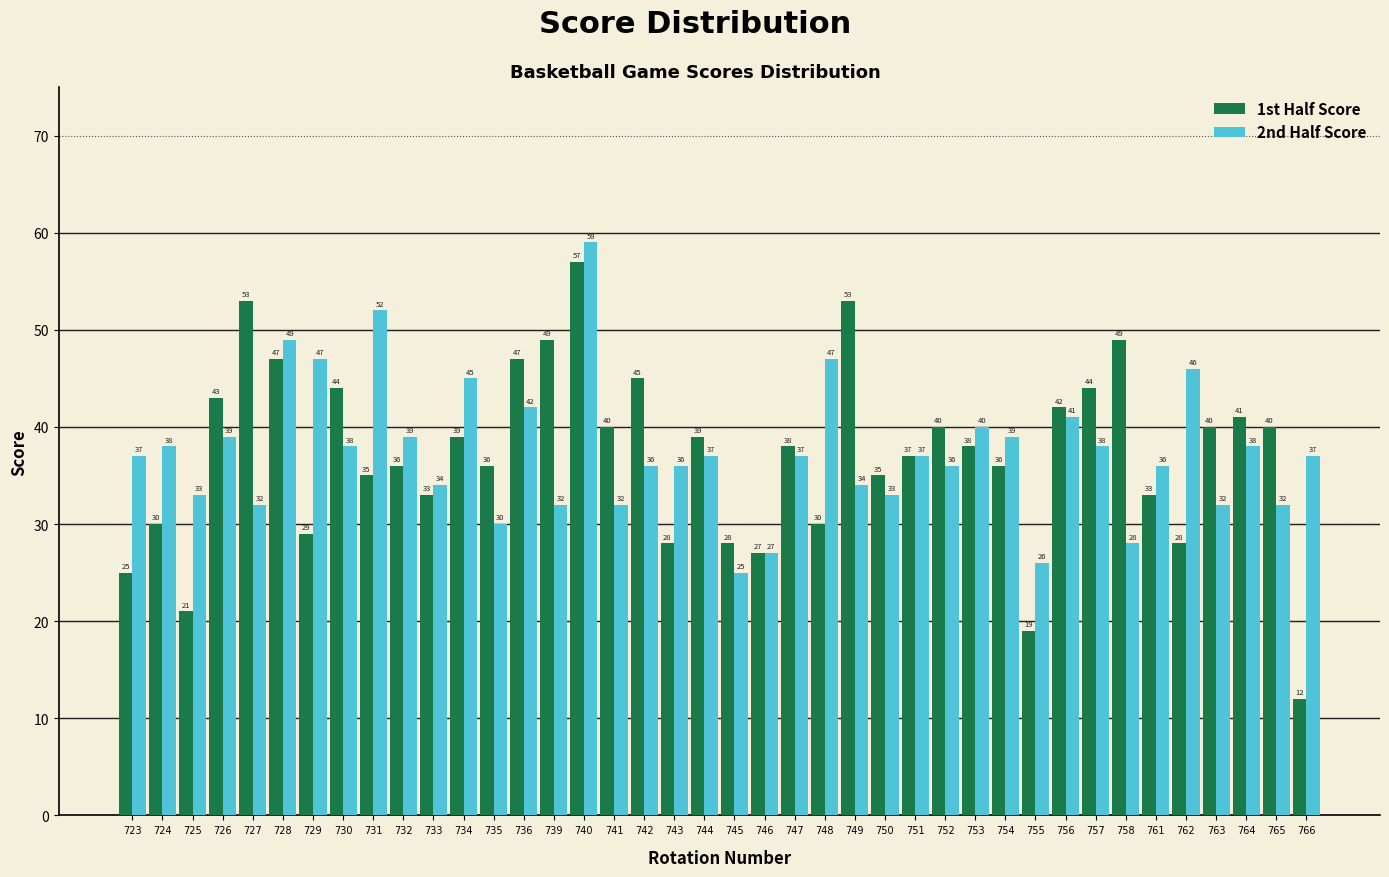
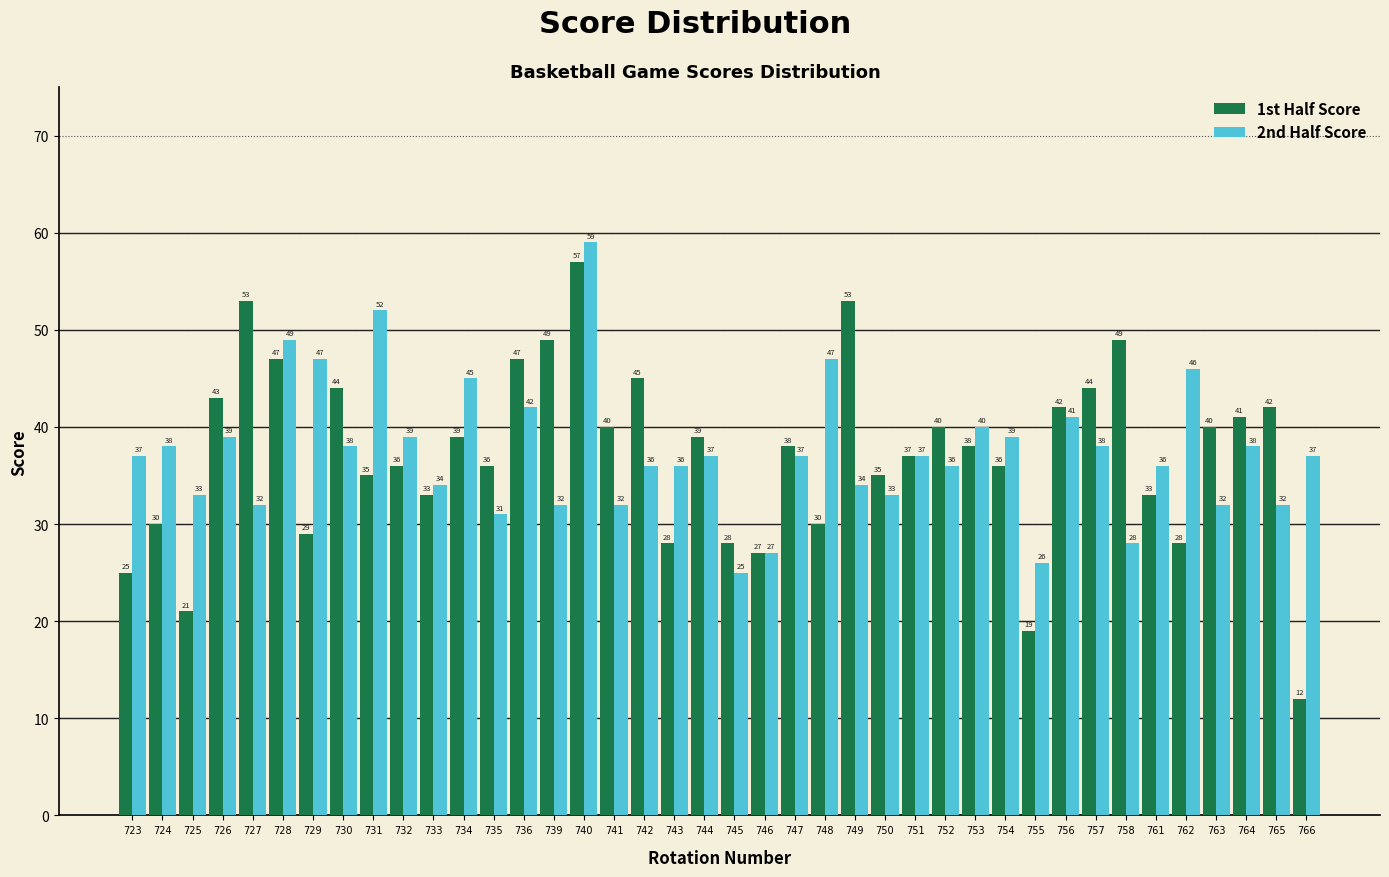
  {
    "1st Half Score": {
      "723": 25,
      "724": 30,
      "725": 21,
      "726": 43,
      "727": 53,
      "728": 47,
      "729": 29,
      "730": 44,
      "731": 35,
      "732": 36,
      "733": 33,
      "734": 39,
      "735": 36,
      "736": 47,
      "739": 49,
      "740": 57,
      "741": 40,
      "742": 45,
      "743": 28,
      "744": 39,
      "745": 28,
      "746": 27,
      "747": 38,
      "748": 30,
      "749": 53,
      "750": 35,
      "751": 37,
      "752": 40,
      "753": 38,
      "754": 36,
      "755": 19,
      "756": 42,
      "757": 44,
      "758": 49,
      "761": 33,
      "762": 28,
      "763": 40,
      "764": 41,
-     "765": 40,
+     "765": 42,
      "766": 12
    },
    "2nd Half Score": {
      "723": 37,
      "724": 38,
      "725": 33,
      "726": 39,
      "727": 32,
      "728": 49,
      "729": 47,
      "730": 38,
      "731": 52,
      "732": 39,
      "733": 34,
      "734": 45,
-     "735": 30,
+     "735": 31,
      "736": 42,
      "739": 32,
      "740": 59,
      "741": 32,
      "742": 36,
      "743": 36,
      "744": 37,
      "745": 25,
      "746": 27,
      "747": 37,
      "748": 47,
      "749": 34,
      "750": 33,
      "751": 37,
      "752": 36,
      "753": 40,
      "754": 39,
      "755": 26,
      "756": 41,
      "757": 38,
      "758": 28,
      "761": 36,
      "762": 46,
      "763": 32,
      "764": 38,
      "765": 32,
      "766": 37
    }
  }
